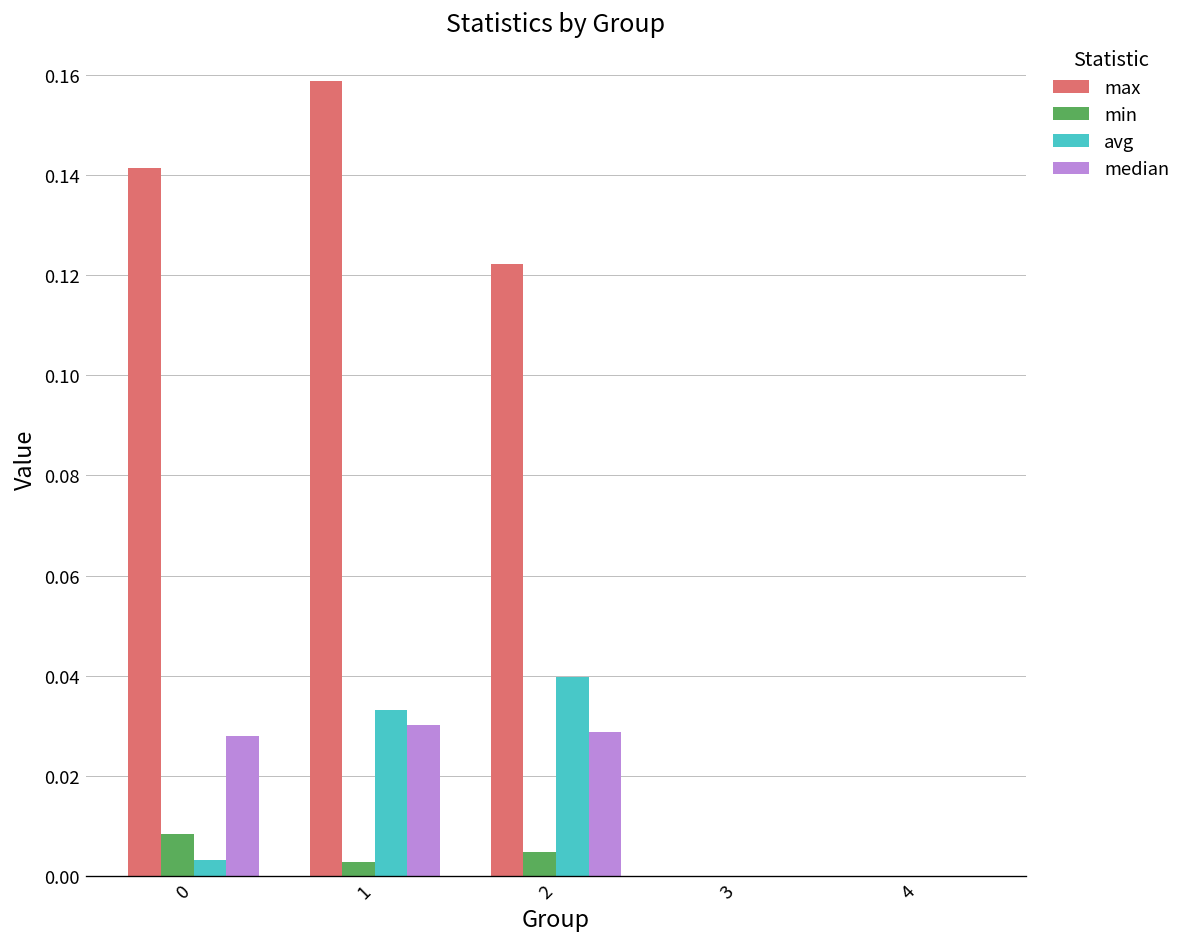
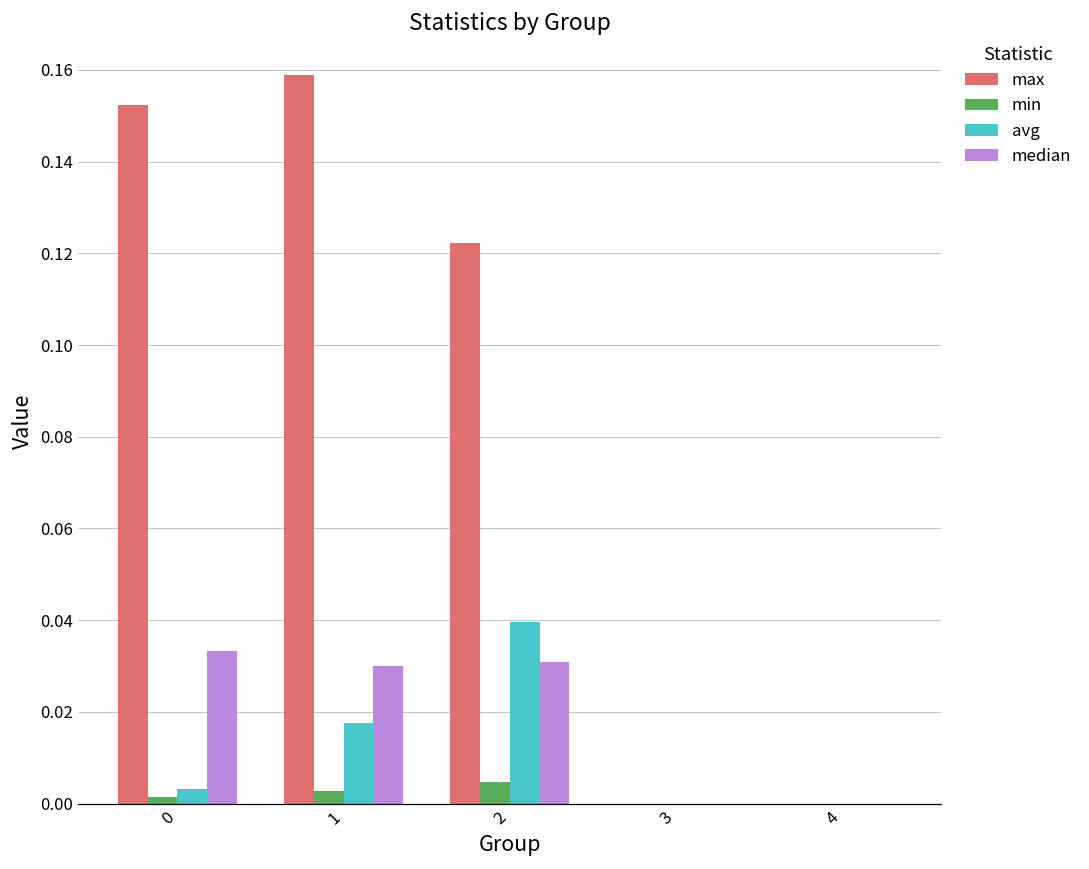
  {
    "max": {
-     "0": 0.141,
+     "0": 0.152,
      "1": 0.159,
      "2": 0.122,
      "3": 0.000,
      "4": 0.000
    },
    "min": {
-     "0": 0.008,
+     "0": 0.001,
      "1": 0.003,
      "2": 0.005,
      "3": 0.000,
      "4": 0.000
    },
    "avg": {
      "0": 0.003,
-     "1": 0.033,
+     "1": 0.018,
      "2": 0.040,
      "3": 0.000,
      "4": 0.000
    },
    "median": {
-     "0": 0.028,
+     "0": 0.033,
      "1": 0.030,
-     "2": 0.029,
+     "2": 0.031,
      "3": 0.000,
      "4": 0.000
    }
  }
